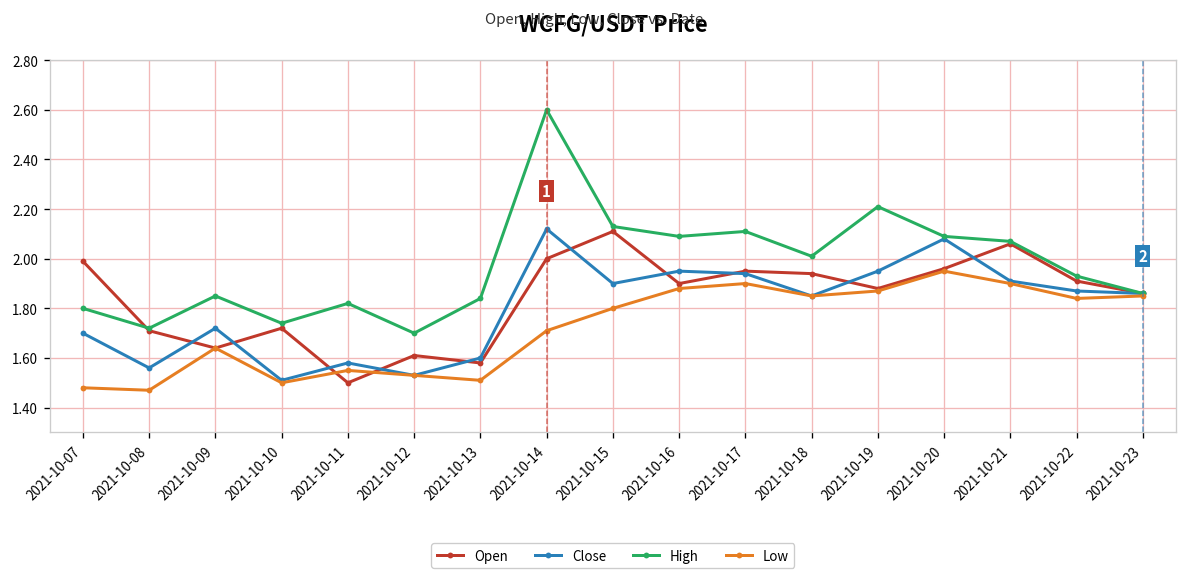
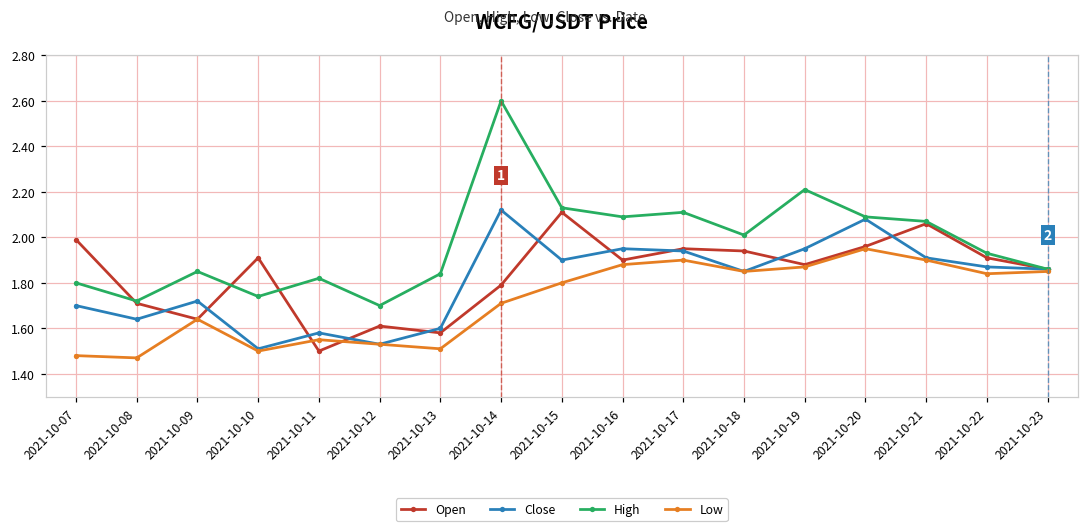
  {
    "Open": {
      "2021-10-07": 1.99,
-     "2021-10-10": 1.72,
+     "2021-10-10": 1.91,
      "2021-10-11": 1.50,
      "2021-10-12": 1.61,
      "2021-10-13": 1.58,
-     "2021-10-14": 2.00,
+     "2021-10-14": 1.79,
      "2021-10-15": 2.11,
      "2021-10-16": 1.90,
      "2021-10-18": 1.94,
      "2021-10-22": 1.91
    },
    "Close": {
      "2021-10-07": 1.70,
-     "2021-10-08": 1.56,
+     "2021-10-08": 1.64,
      "2021-10-09": 1.72,
      "2021-10-11": 1.58,
      "2021-10-13": 1.60,
      "2021-10-15": 1.90,
      "2021-10-16": 1.95,
      "2021-10-19": 1.95,
      "2021-10-22": 1.87
    },
    "High": {
      "2021-10-07": 1.80,
      "2021-10-09": 1.85,
      "2021-10-10": 1.74,
      "2021-10-11": 1.82,
      "2021-10-12": 1.70,
      "2021-10-13": 1.84,
      "2021-10-14": 2.60,
      "2021-10-15": 2.13,
      "2021-10-16": 2.09,
      "2021-10-17": 2.11,
      "2021-10-18": 2.01,
      "2021-10-19": 2.21,
      "2021-10-22": 1.93
    },
    "Low": {
      "2021-10-07": 1.48,
      "2021-10-08": 1.47,
      "2021-10-11": 1.55,
      "2021-10-13": 1.51,
      "2021-10-14": 1.71,
      "2021-10-15": 1.80,
      "2021-10-16": 1.88,
      "2021-10-17": 1.90,
      "2021-10-22": 1.84
    }
  }
